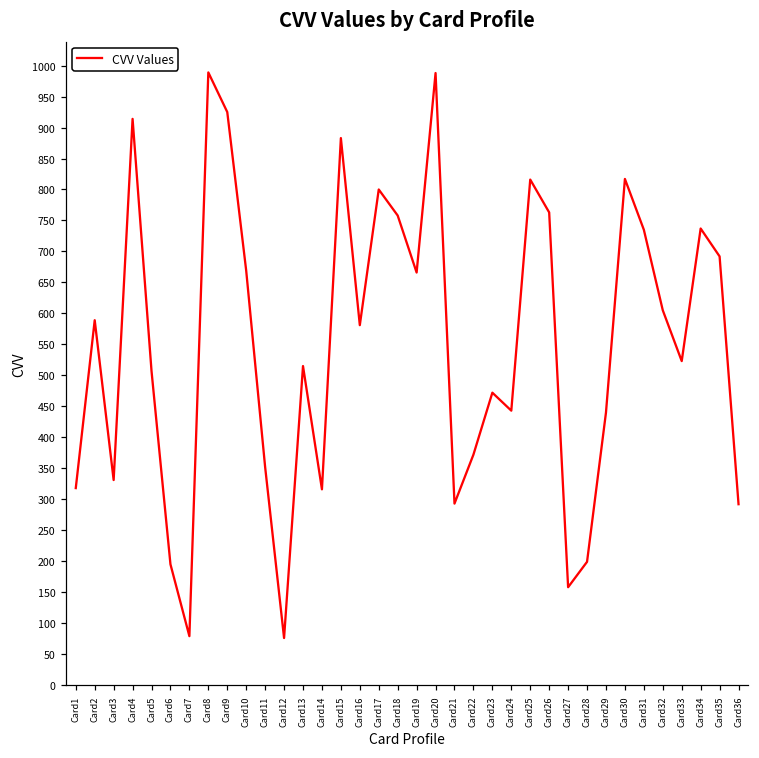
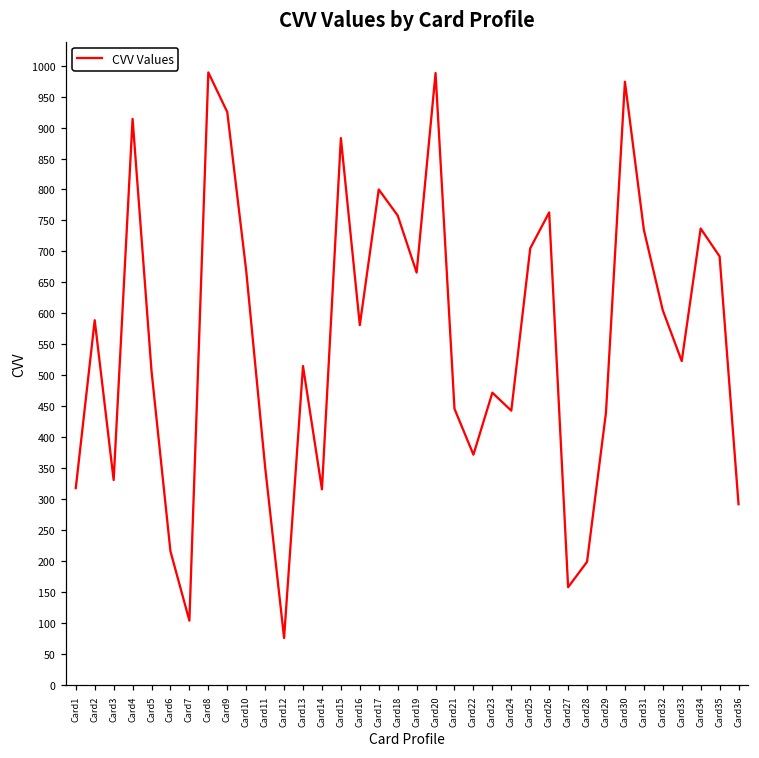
  {
    "Card1": 320,
    "Card2": 590,
    "Card3": 330,
    "Card4": 910,
    "Card5": 510,
-   "Card6": 200,
-   "Card7": 80,
+   "Card6": 220,
+   "Card7": 100,
    "Card8": 990,
    "Card9": 930,
    "Card10": 670,
    "Card11": 350,
    "Card12": 80,
    "Card13": 520,
    "Card14": 320,
    "Card15": 880,
    "Card16": 580,
    "Card17": 800,
    "Card18": 760,
    "Card19": 670,
    "Card20": 990,
-   "Card21": 290,
+   "Card21": 450,
    "Card22": 370,
    "Card23": 470,
    "Card24": 440,
-   "Card25": 820,
+   "Card25": 710,
    "Card26": 760,
    "Card27": 160,
    "Card28": 200,
    "Card29": 440,
-   "Card30": 820,
+   "Card30": 970,
    "Card31": 740,
    "Card32": 610,
    "Card33": 520,
    "Card34": 740,
    "Card35": 690,
    "Card36": 290
  }
